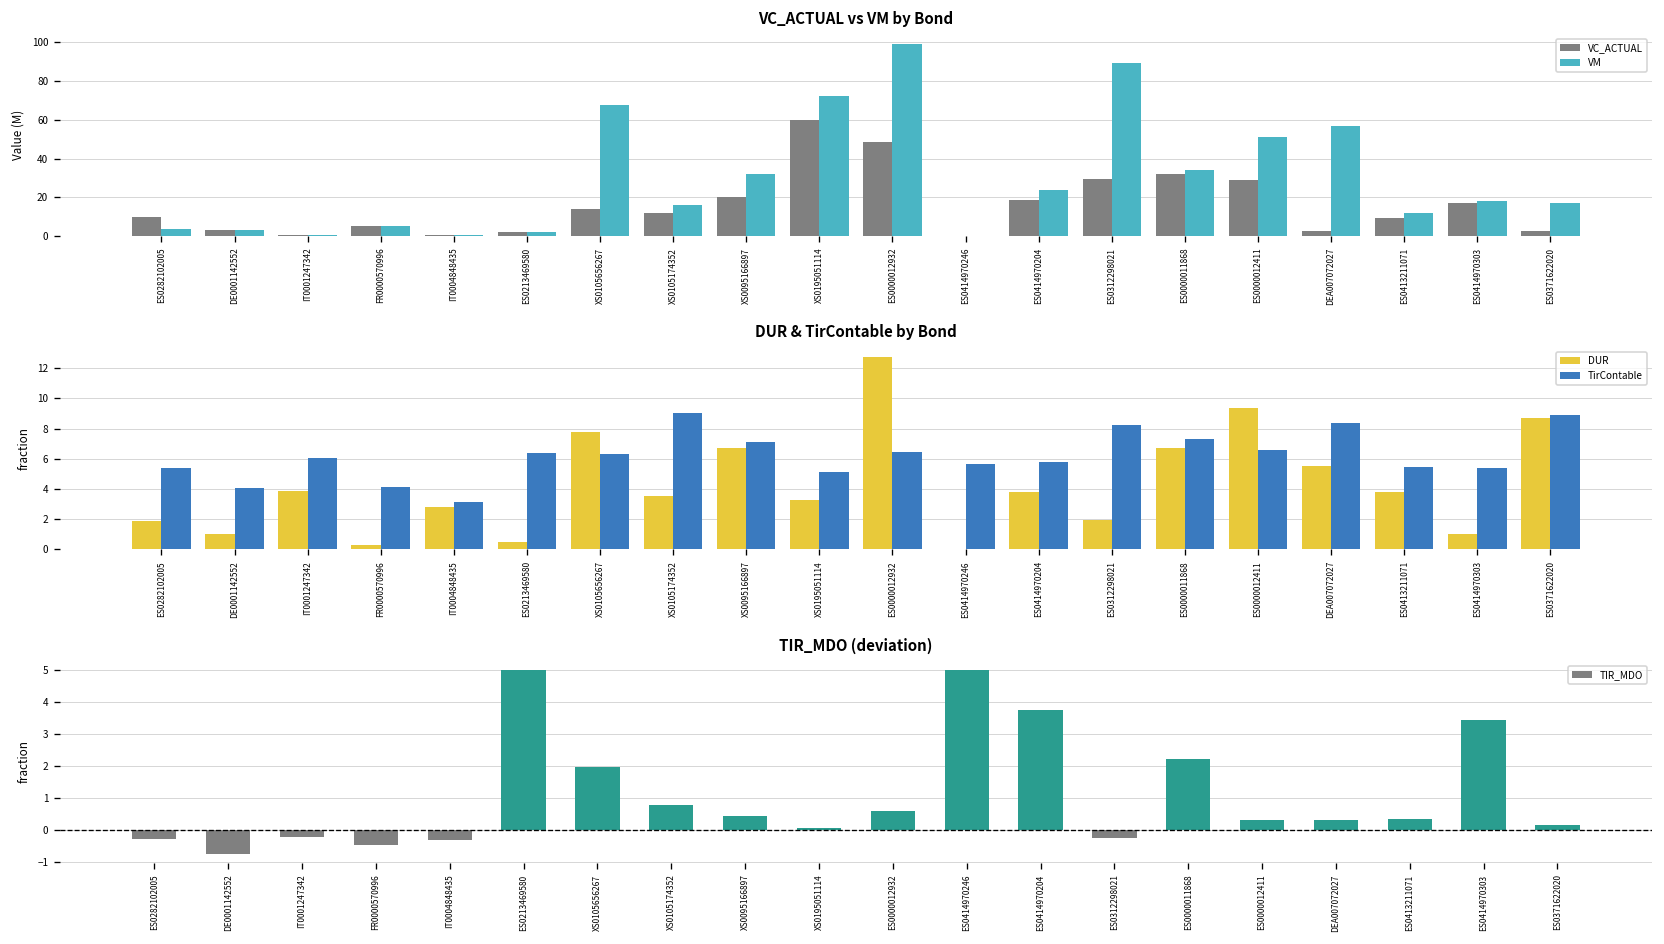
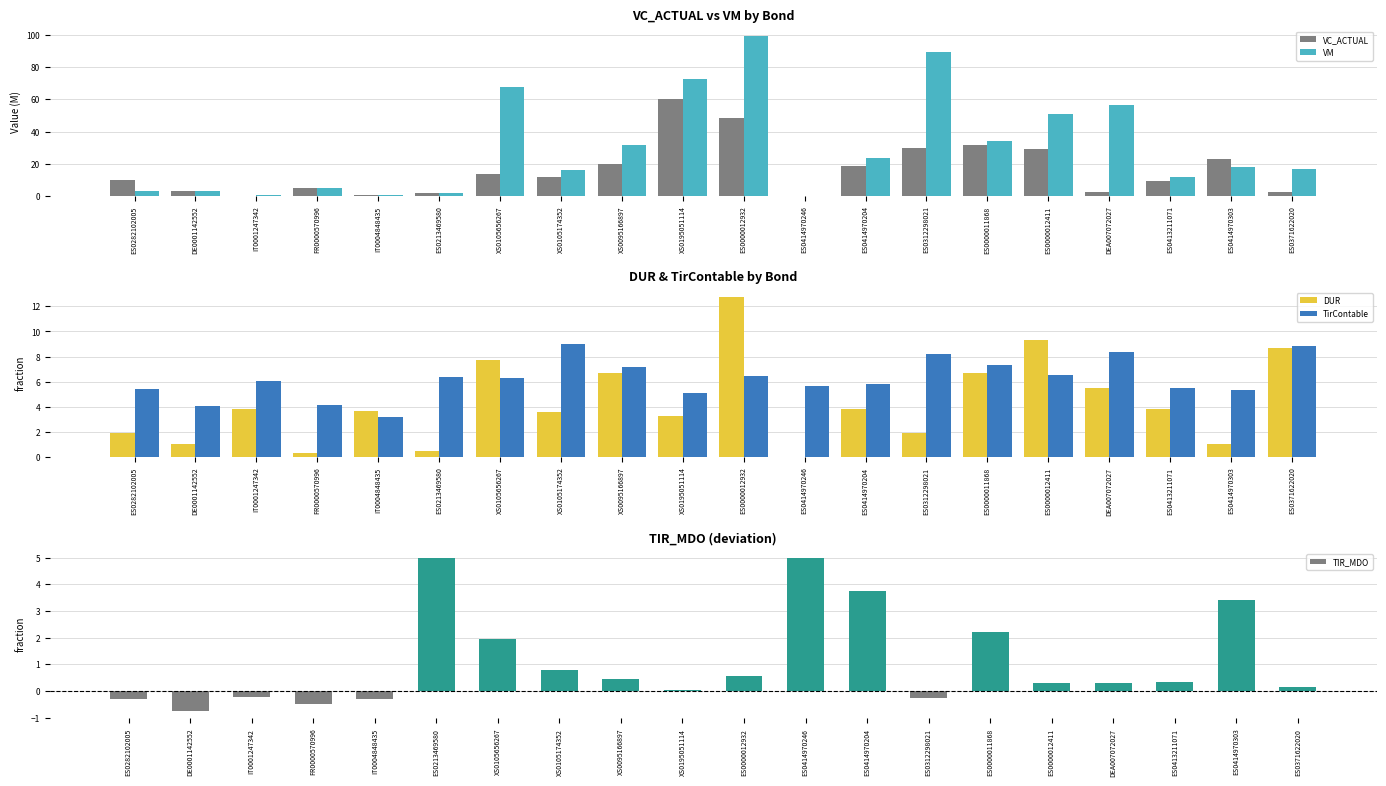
  {
    "VC_ACTUAL vs VM by Bond": {
      "VC_ACTUAL": {
        "ES0282102005": 10,
        "DE0001142552": 3,
        "FR0000570996": 5,
        "ES0213469580": 2,
        "XS0105656267": 14,
        "XS0105174352": 12,
        "XS0095166897": 20,
        "XS0195051114": 60,
        "ES0000012932": 48,
        "ES0414970204": 19,
        "ES0312298021": 30,
        "ES0000011868": 32,
        "ES0000012411": 29,
        "DEA007072027": 3,
        "ES0413211071": 9,
-       "ES0414970303": 17,
+       "ES0414970303": 23,
        "ES0371622020": 3
      },
      "VM": {
        "ES0282102005": 3,
        "DE0001142552": 3,
        "FR0000570996": 5,
        "ES0213469580": 2,
        "XS0105656267": 68,
        "XS0105174352": 16,
        "XS0095166897": 32,
        "XS0195051114": 72,
        "ES0000012932": 99,
        "ES0414970204": 24,
        "ES0312298021": 89,
        "ES0000011868": 34,
        "ES0000012411": 51,
        "DEA007072027": 57,
        "ES0413211071": 12,
        "ES0414970303": 18,
        "ES0371622020": 17
      }
    },
    "DUR & TirContable by Bond": {
      "DUR": {
        "ES0282102005": 1.9,
        "DE0001142552": 1.0,
        "IT0001247342": 3.8,
        "FR0000570996": 0.3,
-       "IT0004848435": 2.8,
+       "IT0004848435": 3.7,
        "ES0213469580": 0.5,
        "XS0105656267": 7.7,
        "XS0105174352": 3.6,
        "XS0095166897": 6.7,
        "XS0195051114": 3.2,
        "ES0000012932": 12.7,
        "ES0414970204": 3.8,
        "ES0312298021": 1.9,
        "ES0000011868": 6.7,
        "ES0000012411": 9.3,
        "DEA007072027": 5.5,
        "ES0413211071": 3.8,
        "ES0414970303": 1.0,
        "ES0371622020": 8.7
      },
      "TirContable": {
        "ES0282102005": 5.4,
        "DE0001142552": 4.1,
        "IT0001247342": 6.1,
        "FR0000570996": 4.1,
        "IT0004848435": 3.2,
        "ES0213469580": 6.4,
        "XS0105656267": 6.3,
        "XS0105174352": 9.0,
        "XS0095166897": 7.1,
        "XS0195051114": 5.1,
        "ES0000012932": 6.5,
        "ES0414970246": 5.6,
        "ES0414970204": 5.8,
        "ES0312298021": 8.2,
        "ES0000011868": 7.3,
        "ES0000012411": 6.6,
        "DEA007072027": 8.4,
        "ES0413211071": 5.5,
        "ES0414970303": 5.4,
        "ES0371622020": 8.9
      }
    },
    "TIR_MDO (deviation)": {
      "ES0282102005": -0.3,
      "DE0001142552": -0.7,
      "IT0001247342": -0.2,
      "FR0000570996": -0.5,
      "IT0004848435": -0.3,
      "ES0213469580": 5.0,
      "XS0105656267": 2.0,
      "XS0105174352": 0.8,
      "XS0095166897": 0.4,
      "ES0000012932": 0.6,
      "ES0414970246": 5.0,
      "ES0414970204": 3.7,
      "ES0312298021": -0.3,
      "ES0000011868": 2.2,
      "ES0000012411": 0.3,
      "DEA007072027": 0.3,
      "ES0413211071": 0.3,
      "ES0414970303": 3.4,
      "ES0371622020": 0.1
    }
  }
